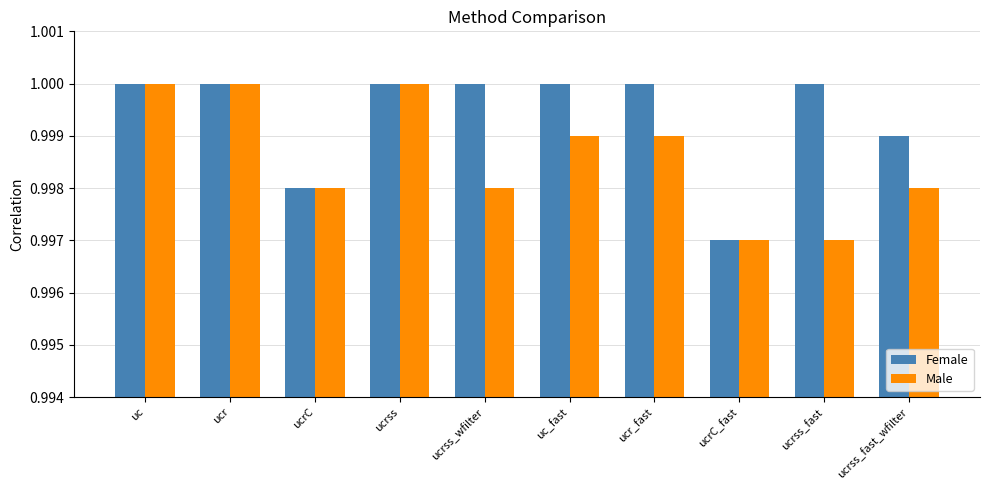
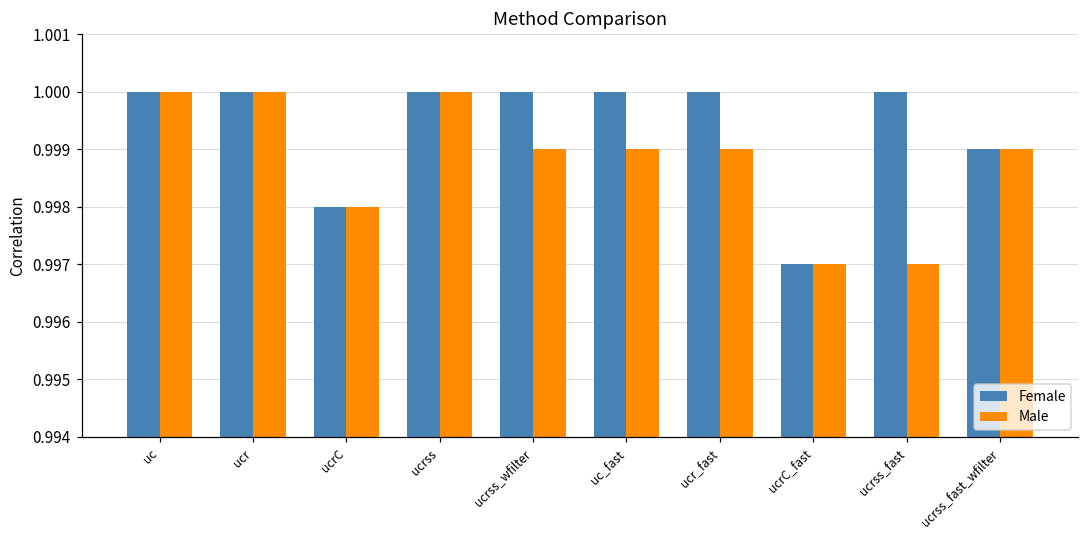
  {
    "Female": {
      "uc": 1.000,
      "ucr": 1.000,
      "ucrC": 0.998,
      "ucrss": 1.000,
      "ucrss_wfilter": 1.000,
      "uc_fast": 1.000,
      "ucr_fast": 1.000,
      "ucrC_fast": 0.997,
      "ucrss_fast": 1.000,
      "ucrss_fast_wfilter": 0.999
    },
    "Male": {
      "uc": 1.000,
      "ucr": 1.000,
      "ucrC": 0.998,
      "ucrss": 1.000,
-     "ucrss_wfilter": 0.998,
+     "ucrss_wfilter": 0.999,
      "uc_fast": 0.999,
      "ucr_fast": 0.999,
      "ucrC_fast": 0.997,
      "ucrss_fast": 0.997,
-     "ucrss_fast_wfilter": 0.998
+     "ucrss_fast_wfilter": 0.999
    }
  }
